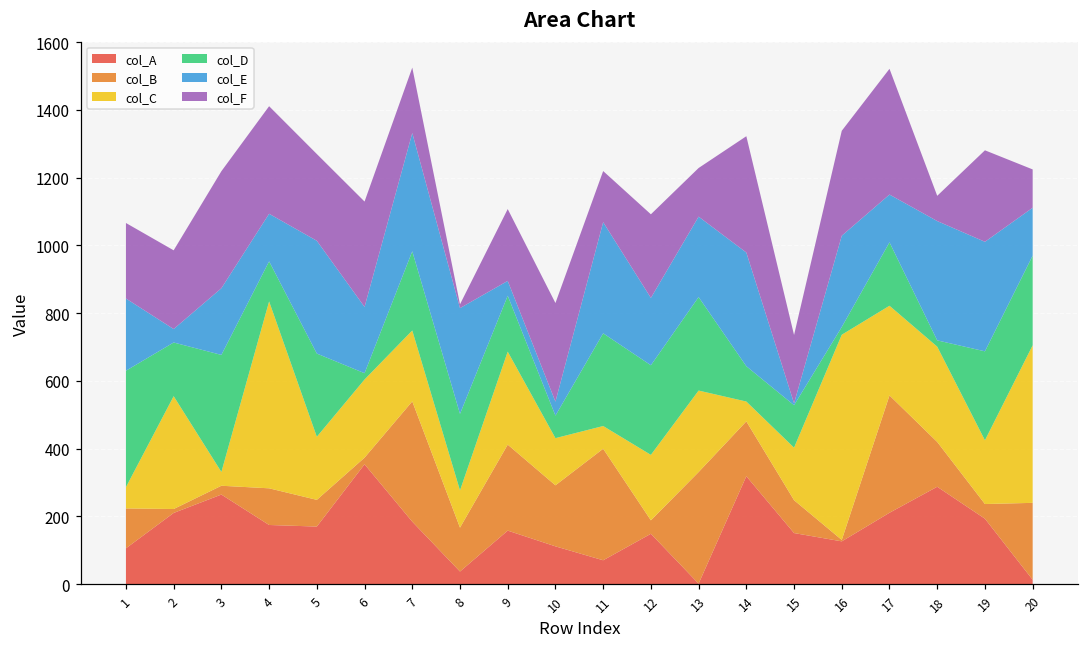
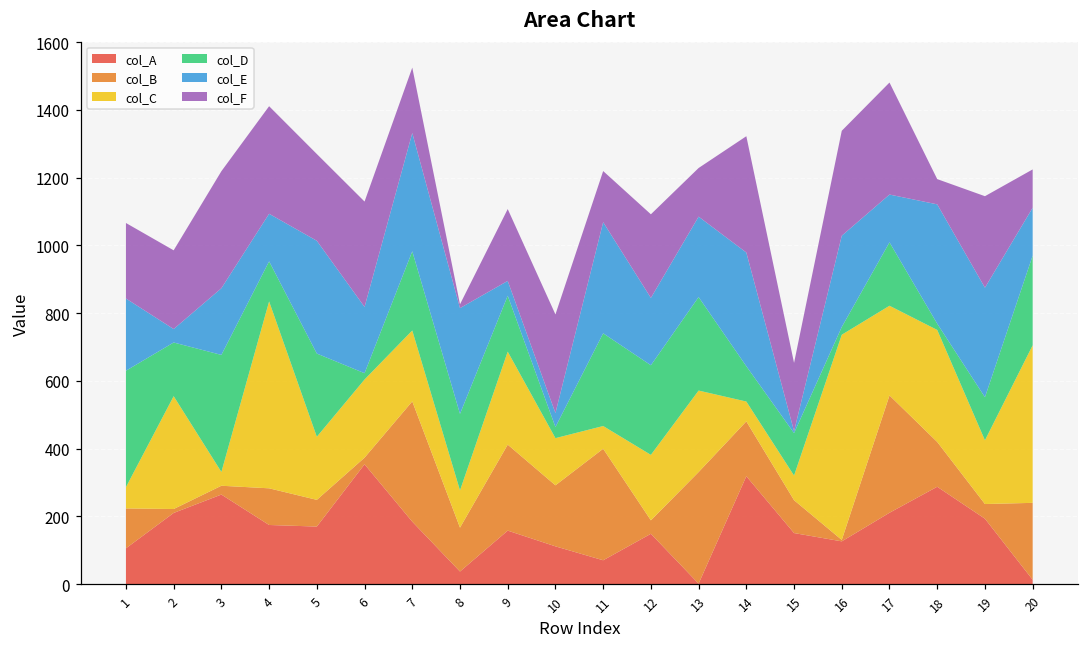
  {
    "col_C": {
      "1": 60,
      "2": 330,
      "3": 40,
      "4": 550,
      "5": 190,
      "6": 230,
      "7": 210,
      "8": 110,
      "9": 270,
      "10": 140,
      "11": 70,
      "12": 190,
      "13": 240,
      "14": 60,
-     "15": 160,
+     "15": 70,
      "16": 610,
      "17": 260,
-     "18": 280,
+     "18": 330,
      "19": 190,
      "20": 470
    },
    "col_D": {
      "1": 340,
      "2": 160,
      "3": 350,
      "4": 120,
      "5": 250,
      "6": 20,
      "7": 230,
      "8": 230,
      "9": 170,
-     "10": 70,
+     "10": 30,
      "11": 270,
      "12": 260,
      "13": 280,
      "14": 100,
      "16": 20,
      "17": 190,
      "18": 20,
-     "19": 260,
+     "19": 130,
      "20": 260
    },
    "col_E": {
      "1": 210,
      "2": 40,
      "3": 200,
      "4": 140,
      "5": 330,
      "6": 200,
      "7": 350,
      "8": 310,
      "9": 40,
      "10": 40,
      "11": 330,
      "12": 200,
      "13": 240,
      "14": 340,
      "16": 270,
      "17": 140,
      "18": 350,
      "19": 320,
      "20": 140
    },
    "col_F": {
      "1": 220,
      "2": 230,
      "3": 350,
      "4": 320,
      "5": 260,
      "6": 310,
      "7": 190,
      "8": 10,
      "9": 210,
      "10": 290,
      "11": 150,
      "12": 250,
      "13": 140,
      "14": 340,
      "15": 200,
      "16": 310,
-     "17": 370,
+     "17": 330,
      "18": 70,
      "19": 270,
      "20": 110
    }
  }
